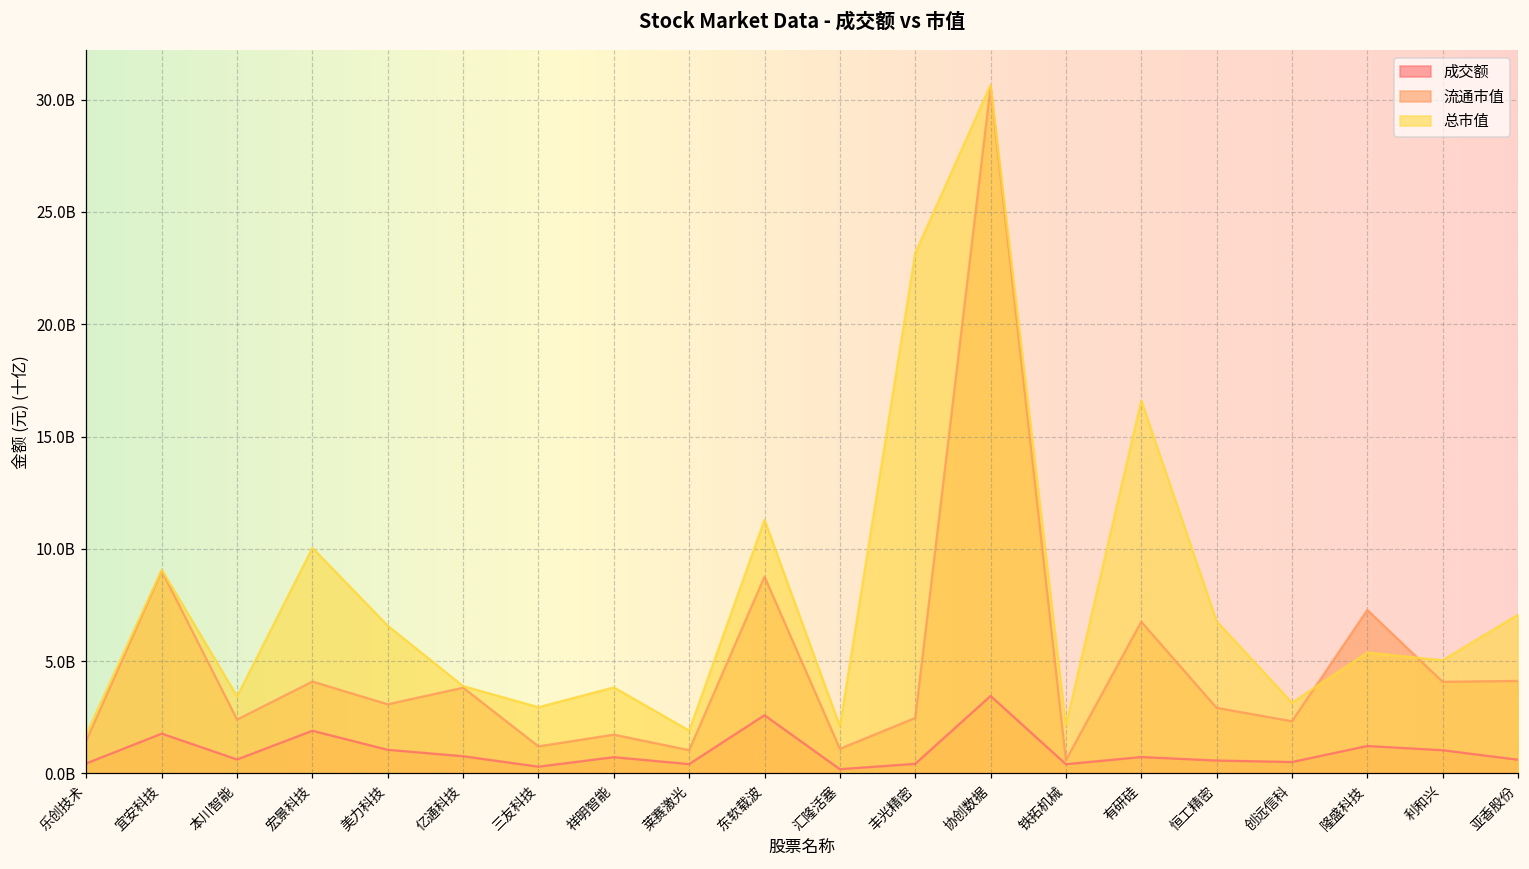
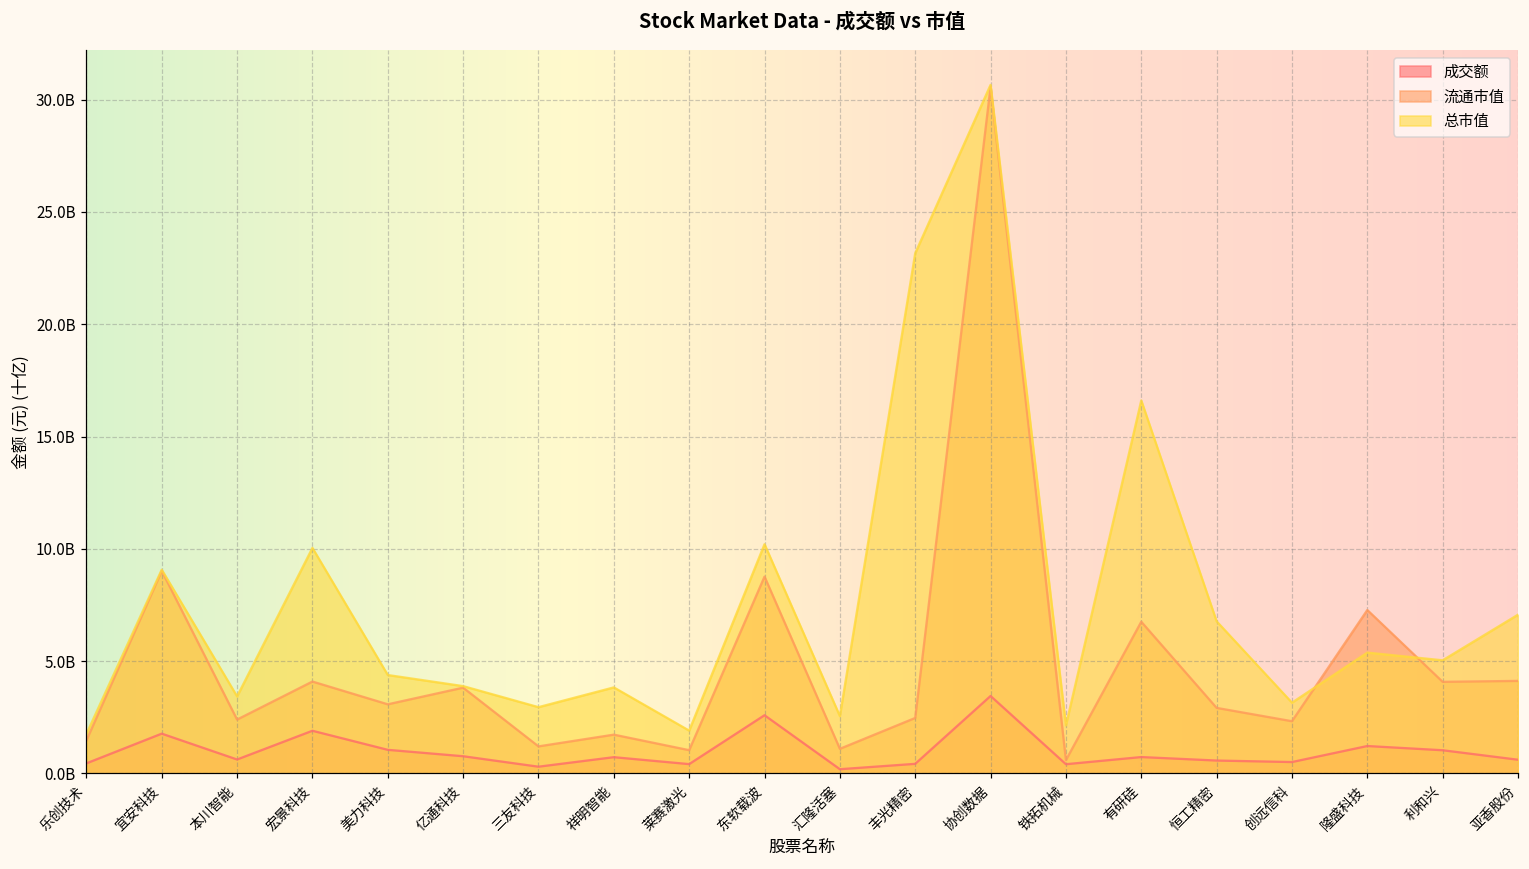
  {
    "总市值": {
      "乐创技术": 1800000000,
      "本川智能": 3400000000,
      "宏景科技": 10000000000,
-     "美力科技": 6600000000,
+     "美力科技": 4400000000,
      "三友科技": 3000000000,
      "祥明智能": 3800000000,
      "莱赛激光": 1900000000,
-     "东软载波": 11300000000,
-     "汇隆活塞": 2100000000,
+     "东软载波": 10200000000,
+     "汇隆活塞": 2600000000,
      "丰光精密": 23200000000,
      "铁拓机械": 2100000000,
      "有研硅": 16600000000,
      "恒工精密": 6800000000,
      "创远信科": 3200000000,
      "隆盛科技": 5400000000,
      "利和兴": 5000000000,
      "亚香股份": 7100000000
    }
  }
